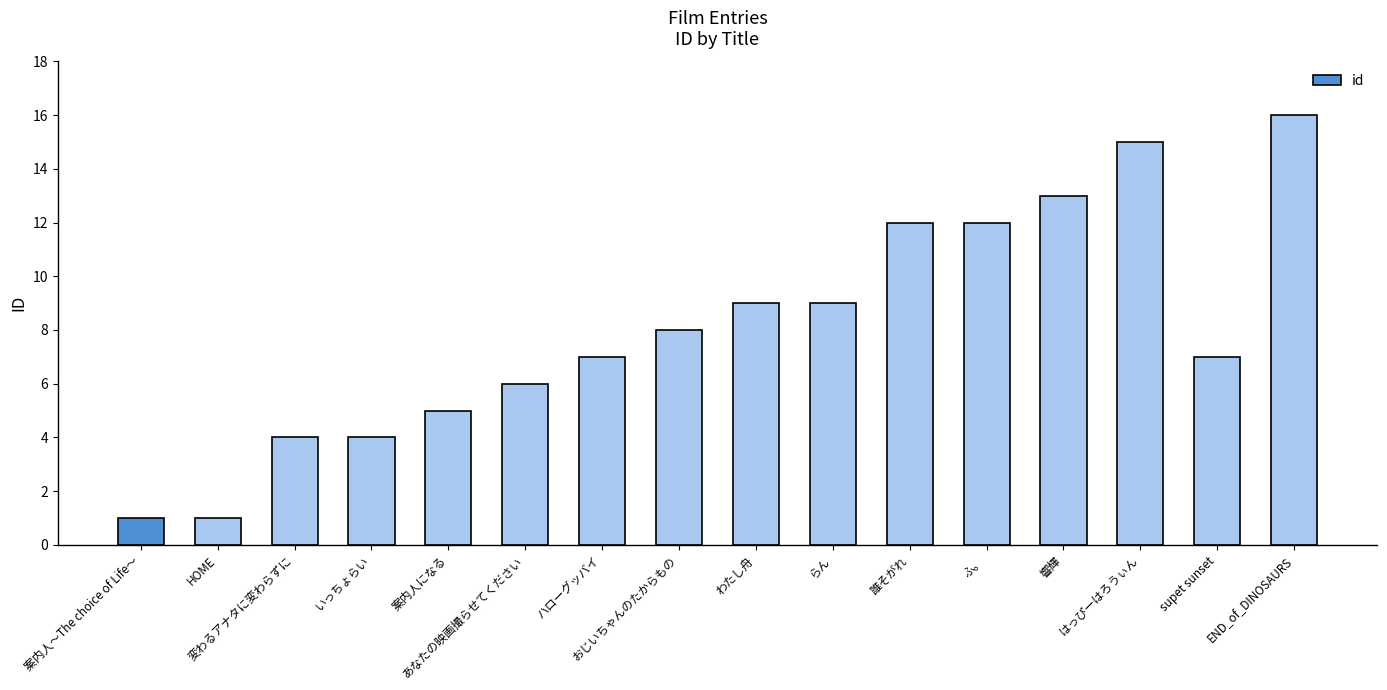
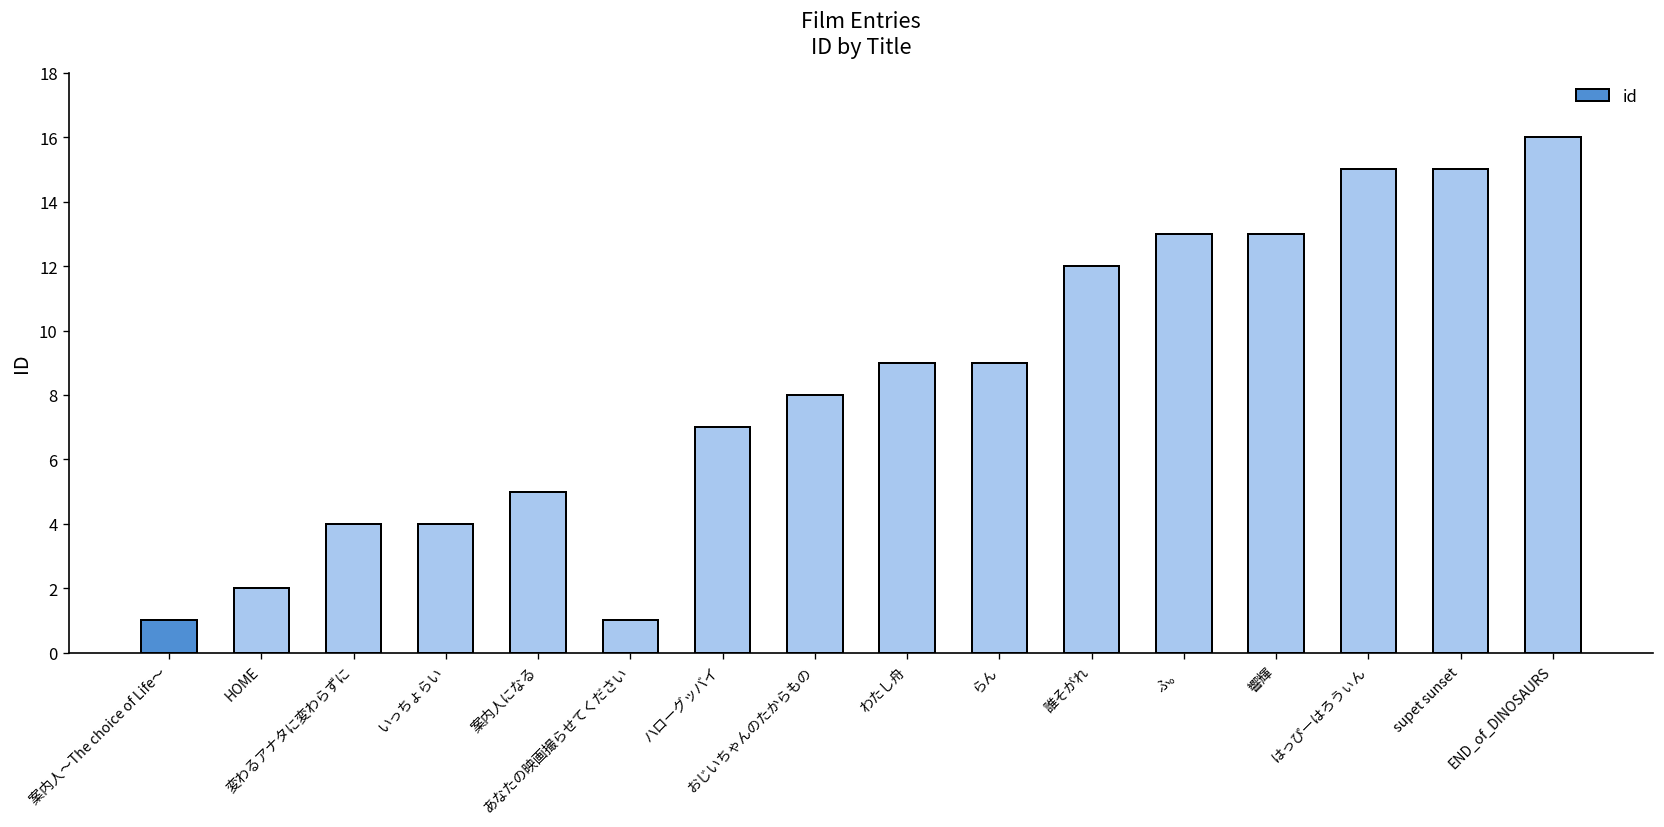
  {
    "案内人～The choice of Life～": 1,
-   "HOME": 1,
+   "HOME": 2,
    "変わるアナタに変わらずに": 4,
    "いっちょらい": 4,
    "案内人になる": 5,
-   "あなたの映画撮らせてください": 6,
+   "あなたの映画撮らせてください": 1,
    "ハローグッバイ": 7,
    "おじいちゃんのたからもの": 8,
    "わたし舟": 9,
    "らん": 9,
    "誰そがれ": 12,
-   "ふ。": 12,
+   "ふ。": 13,
    "響輝": 13,
    "はっぴーはろうぃん": 15,
-   "supet sunset": 7,
+   "supet sunset": 15,
    "END_of_DINOSAURS": 16
  }
